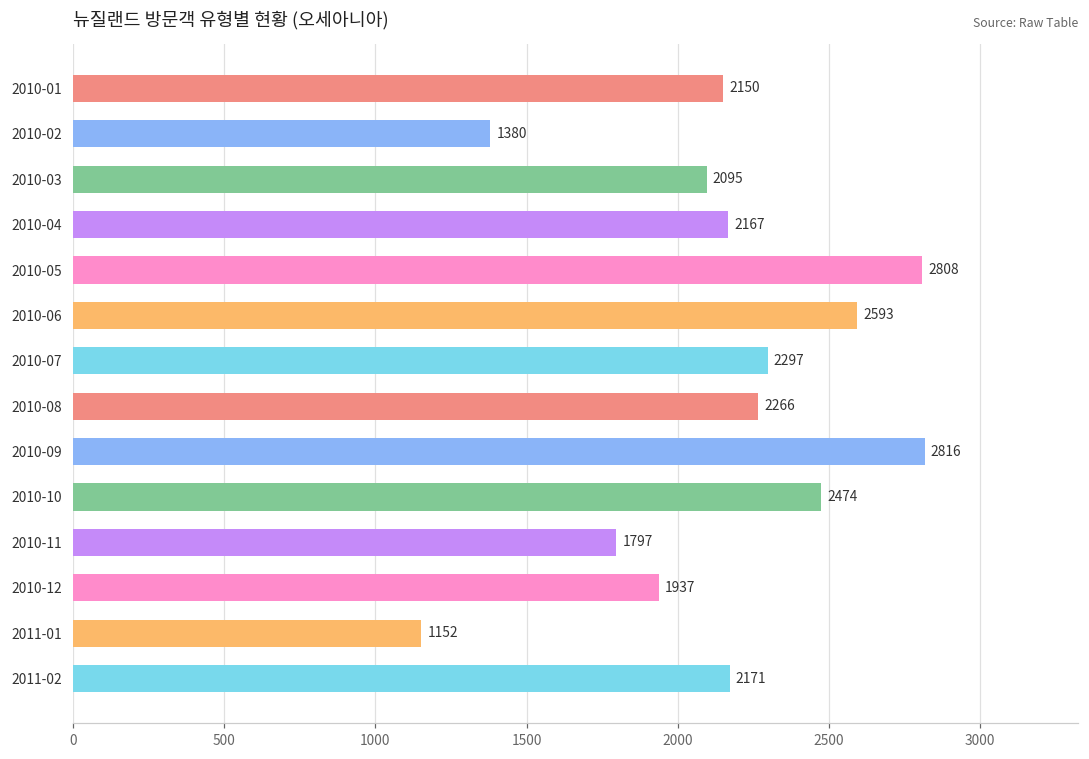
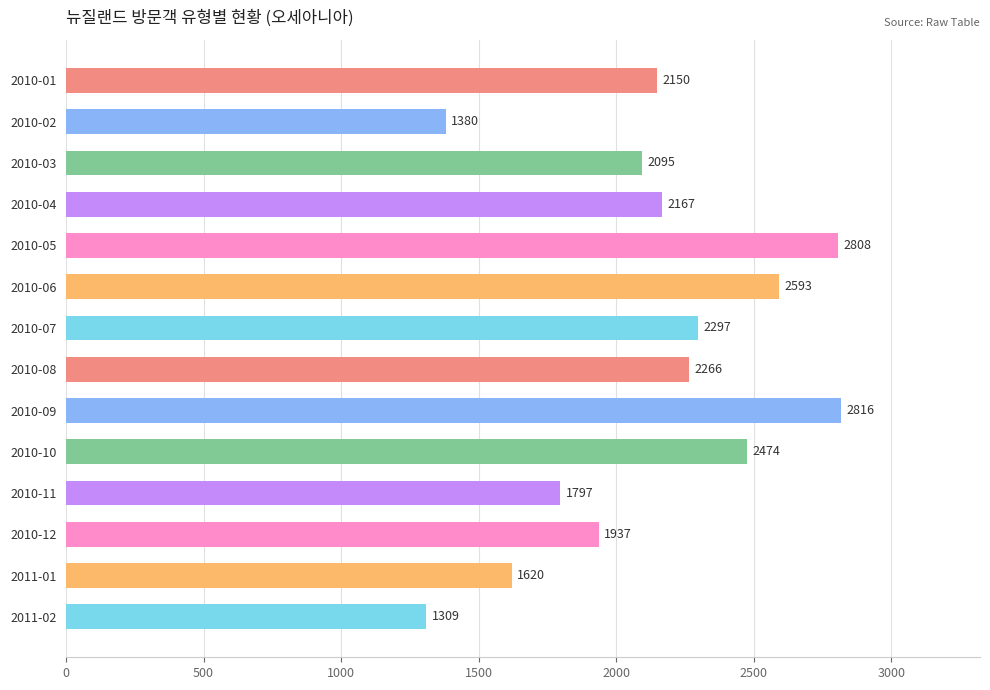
  {
    "2010-01": 2150,
    "2010-02": 1380,
    "2010-03": 2095,
    "2010-04": 2167,
    "2010-05": 2808,
    "2010-06": 2593,
    "2010-07": 2297,
    "2010-08": 2266,
    "2010-09": 2816,
    "2010-10": 2474,
    "2010-11": 1797,
    "2010-12": 1937,
-   "2011-01": 1152,
-   "2011-02": 2171
+   "2011-01": 1620,
+   "2011-02": 1309
  }
